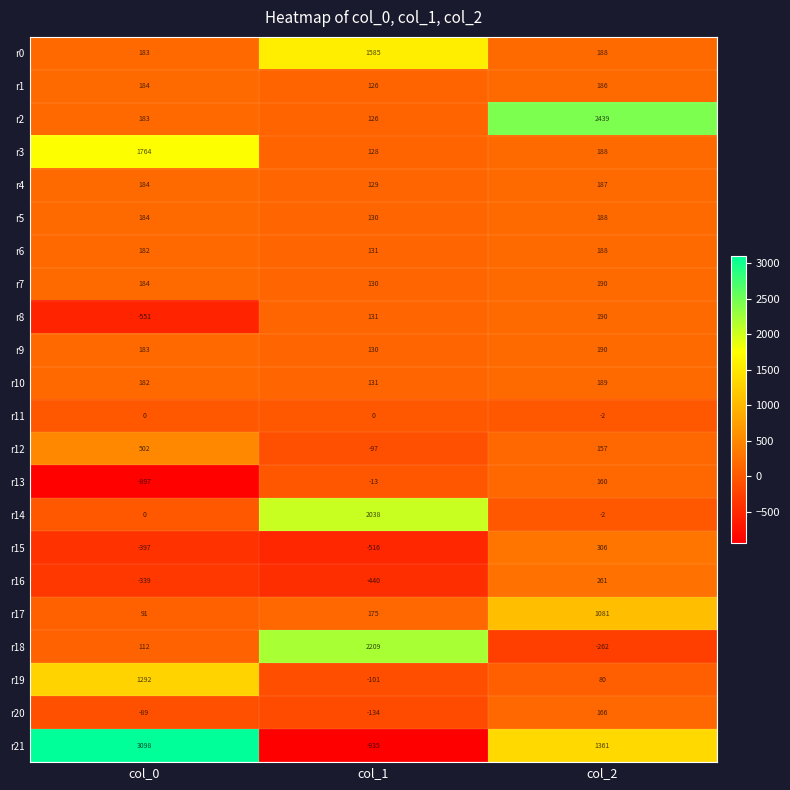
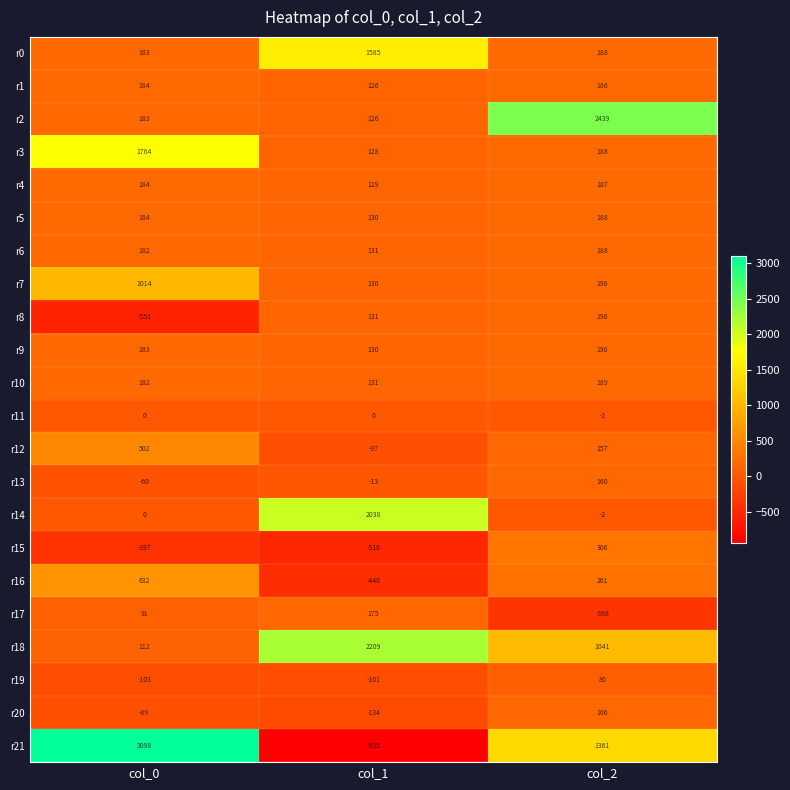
  {
    "r0": {
      "col_0": 183,
      "col_1": 1585,
      "col_2": 188
    },
    "r1": {
      "col_0": 184,
      "col_1": 126,
      "col_2": 186
    },
    "r2": {
      "col_0": 183,
      "col_1": 126,
      "col_2": 2439
    },
    "r3": {
      "col_0": 1764,
      "col_1": 128,
      "col_2": 188
    },
    "r4": {
      "col_0": 184,
      "col_1": 129,
      "col_2": 187
    },
    "r5": {
      "col_0": 184,
      "col_1": 130,
      "col_2": 188
    },
    "r6": {
      "col_0": 182,
      "col_1": 131,
      "col_2": 188
    },
    "r7": {
-     "col_0": 184,
+     "col_0": 1014,
      "col_1": 130,
      "col_2": 190
    },
    "r8": {
      "col_0": -551,
      "col_1": 131,
      "col_2": 190
    },
    "r9": {
      "col_0": 183,
      "col_1": 130,
      "col_2": 190
    },
    "r10": {
      "col_0": 182,
      "col_1": 131,
      "col_2": 189
    },
    "r11": {
      "col_0": 0,
      "col_1": 0,
      "col_2": -2
    },
    "r12": {
      "col_0": 502,
      "col_1": -97,
      "col_2": 157
    },
    "r13": {
-     "col_0": -897,
+     "col_0": -60,
      "col_1": -13,
      "col_2": 160
    },
    "r14": {
      "col_0": 0,
      "col_1": 2038,
      "col_2": -2
    },
    "r15": {
      "col_0": -397,
      "col_1": -516,
      "col_2": 306
    },
    "r16": {
-     "col_0": -339,
+     "col_0": 632,
      "col_1": -440,
      "col_2": 261
    },
    "r17": {
      "col_0": 91,
      "col_1": 175,
-     "col_2": 1081
+     "col_2": -368
    },
    "r18": {
      "col_0": 112,
      "col_1": 2209,
-     "col_2": -262
+     "col_2": 1041
    },
    "r19": {
-     "col_0": 1292,
+     "col_0": -103,
      "col_1": -101,
      "col_2": 80
    },
    "r20": {
      "col_0": -89,
      "col_1": -134,
      "col_2": 166
    },
    "r21": {
      "col_0": 3098,
      "col_1": -935,
      "col_2": 1361
    }
  }
